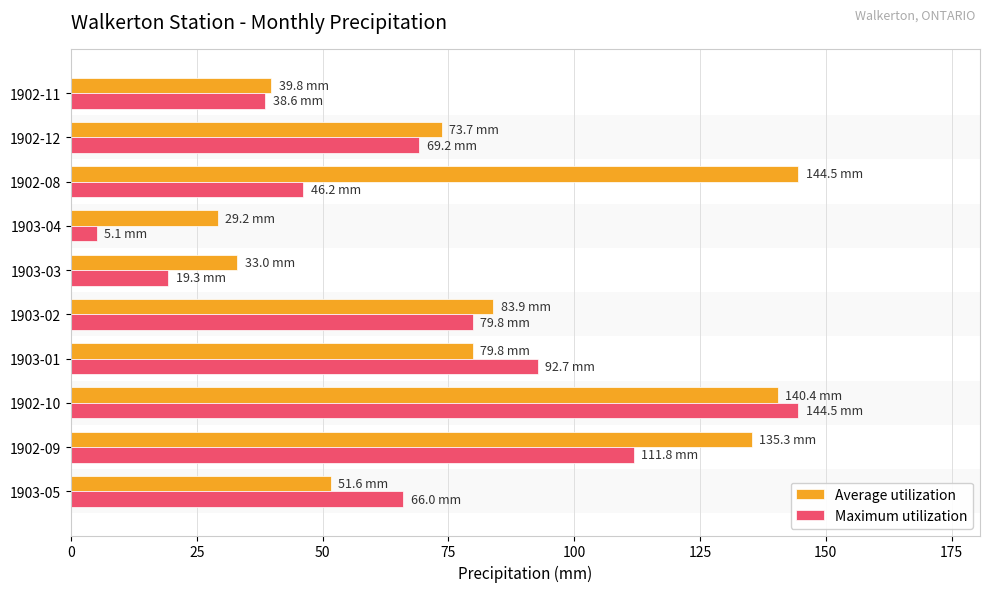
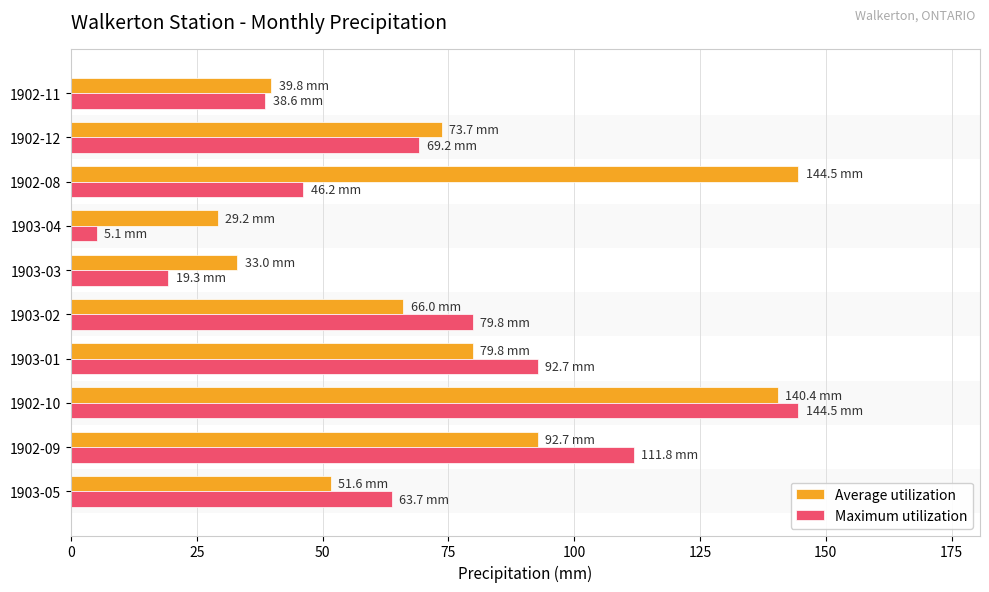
  {
    "Average utilization": {
      "1902-11": 39.8,
      "1902-12": 73.7,
      "1902-08": 144.5,
      "1903-04": 29.2,
      "1903-03": 33.0,
-     "1903-02": 83.9,
+     "1903-02": 66.0,
      "1903-01": 79.8,
      "1902-10": 140.4,
-     "1902-09": 135.3,
+     "1902-09": 92.7,
      "1903-05": 51.6
    },
    "Maximum utilization": {
      "1902-11": 38.6,
      "1902-12": 69.2,
      "1902-08": 46.2,
      "1903-04": 5.1,
      "1903-03": 19.3,
      "1903-02": 79.8,
      "1903-01": 92.7,
      "1902-10": 144.5,
      "1902-09": 111.8,
-     "1903-05": 66.0
+     "1903-05": 63.7
    }
  }
